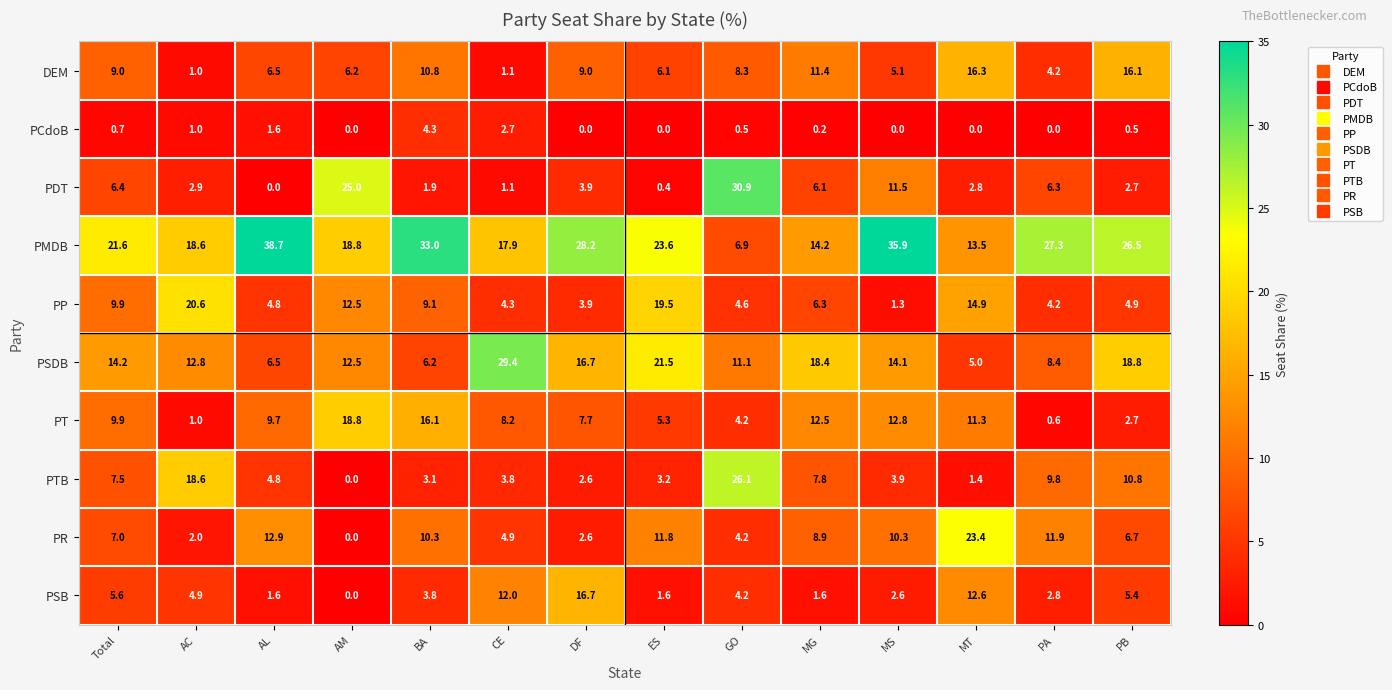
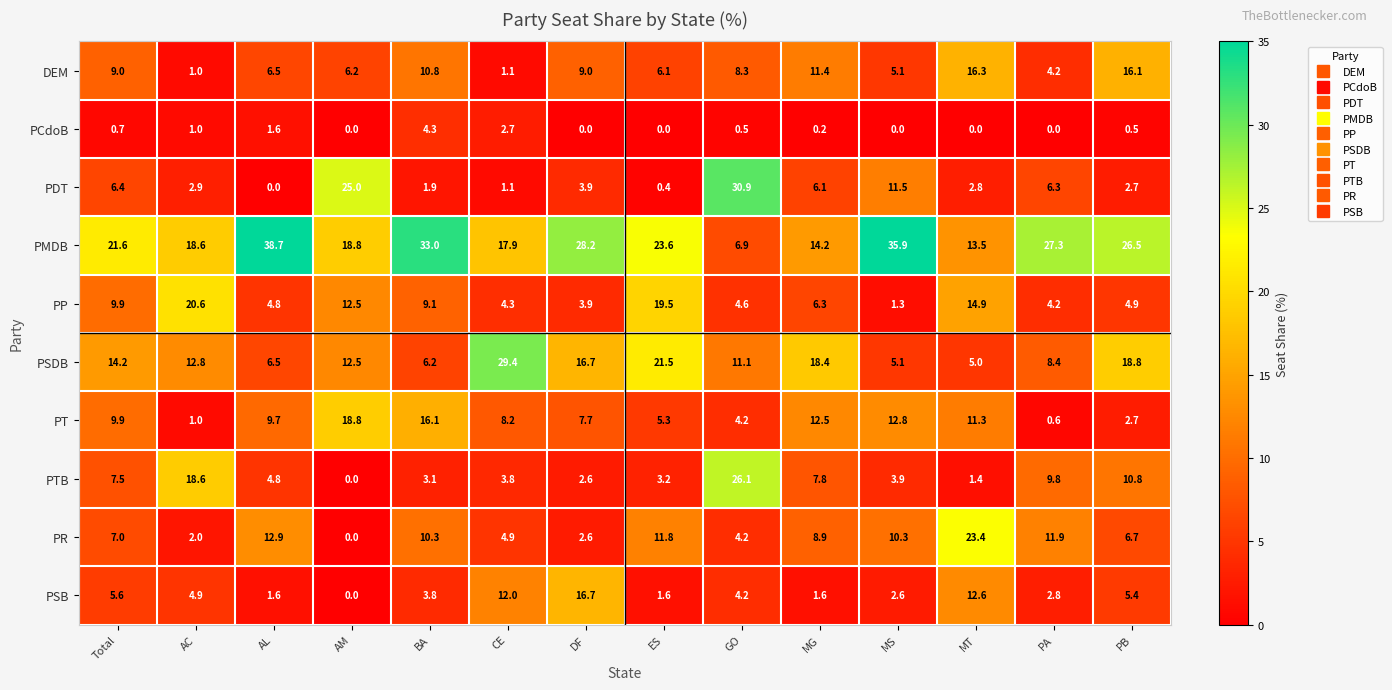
  {
    "DEM": {
      "Total": 9.0,
      "AC": 1.0,
      "AL": 6.5,
      "AM": 6.2,
      "BA": 10.8,
      "CE": 1.1,
      "DF": 9.0,
      "ES": 6.1,
      "GO": 8.3,
      "MG": 11.4,
      "MS": 5.1,
      "MT": 16.3,
      "PA": 4.2,
      "PB": 16.1
    },
    "PCdoB": {
      "Total": 0.7,
      "AC": 1.0,
      "AL": 1.6,
      "AM": 0.0,
      "BA": 4.3,
      "CE": 2.7,
      "DF": 0.0,
      "ES": 0.0,
      "GO": 0.5,
      "MG": 0.2,
      "MS": 0.0,
      "MT": 0.0,
      "PA": 0.0,
      "PB": 0.5
    },
    "PDT": {
      "Total": 6.4,
      "AC": 2.9,
      "AL": 0.0,
      "AM": 25.0,
      "BA": 1.9,
      "CE": 1.1,
      "DF": 3.9,
      "ES": 0.4,
      "GO": 30.9,
      "MG": 6.1,
      "MS": 11.5,
      "MT": 2.8,
      "PA": 6.3,
      "PB": 2.7
    },
    "PMDB": {
      "Total": 21.6,
      "AC": 18.6,
      "AL": 38.7,
      "AM": 18.8,
      "BA": 33.0,
      "CE": 17.9,
      "DF": 28.2,
      "ES": 23.6,
      "GO": 6.9,
      "MG": 14.2,
      "MS": 35.9,
      "MT": 13.5,
      "PA": 27.3,
      "PB": 26.5
    },
    "PP": {
      "Total": 9.9,
      "AC": 20.6,
      "AL": 4.8,
      "AM": 12.5,
      "BA": 9.1,
      "CE": 4.3,
      "DF": 3.9,
      "ES": 19.5,
      "GO": 4.6,
      "MG": 6.3,
      "MS": 1.3,
      "MT": 14.9,
      "PA": 4.2,
      "PB": 4.9
    },
    "PSDB": {
      "Total": 14.2,
      "AC": 12.8,
      "AL": 6.5,
      "AM": 12.5,
      "BA": 6.2,
      "CE": 29.4,
      "DF": 16.7,
      "ES": 21.5,
      "GO": 11.1,
      "MG": 18.4,
-     "MS": 14.1,
+     "MS": 5.1,
      "MT": 5.0,
      "PA": 8.4,
      "PB": 18.8
    },
    "PT": {
      "Total": 9.9,
      "AC": 1.0,
      "AL": 9.7,
      "AM": 18.8,
      "BA": 16.1,
      "CE": 8.2,
      "DF": 7.7,
      "ES": 5.3,
      "GO": 4.2,
      "MG": 12.5,
      "MS": 12.8,
      "MT": 11.3,
      "PA": 0.6,
      "PB": 2.7
    },
    "PTB": {
      "Total": 7.5,
      "AC": 18.6,
      "AL": 4.8,
      "AM": 0.0,
      "BA": 3.1,
      "CE": 3.8,
      "DF": 2.6,
      "ES": 3.2,
      "GO": 26.1,
      "MG": 7.8,
      "MS": 3.9,
      "MT": 1.4,
      "PA": 9.8,
      "PB": 10.8
    },
    "PR": {
      "Total": 7.0,
      "AC": 2.0,
      "AL": 12.9,
      "AM": 0.0,
      "BA": 10.3,
      "CE": 4.9,
      "DF": 2.6,
      "ES": 11.8,
      "GO": 4.2,
      "MG": 8.9,
      "MS": 10.3,
      "MT": 23.4,
      "PA": 11.9,
      "PB": 6.7
    },
    "PSB": {
      "Total": 5.6,
      "AC": 4.9,
      "AL": 1.6,
      "AM": 0.0,
      "BA": 3.8,
      "CE": 12.0,
      "DF": 16.7,
      "ES": 1.6,
      "GO": 4.2,
      "MG": 1.6,
      "MS": 2.6,
      "MT": 12.6,
      "PA": 2.8,
      "PB": 5.4
    }
  }
